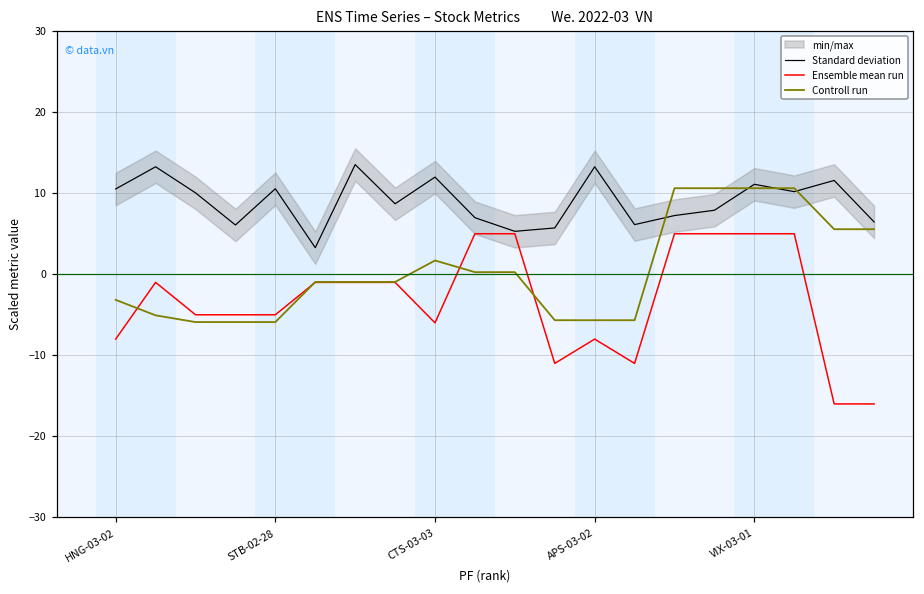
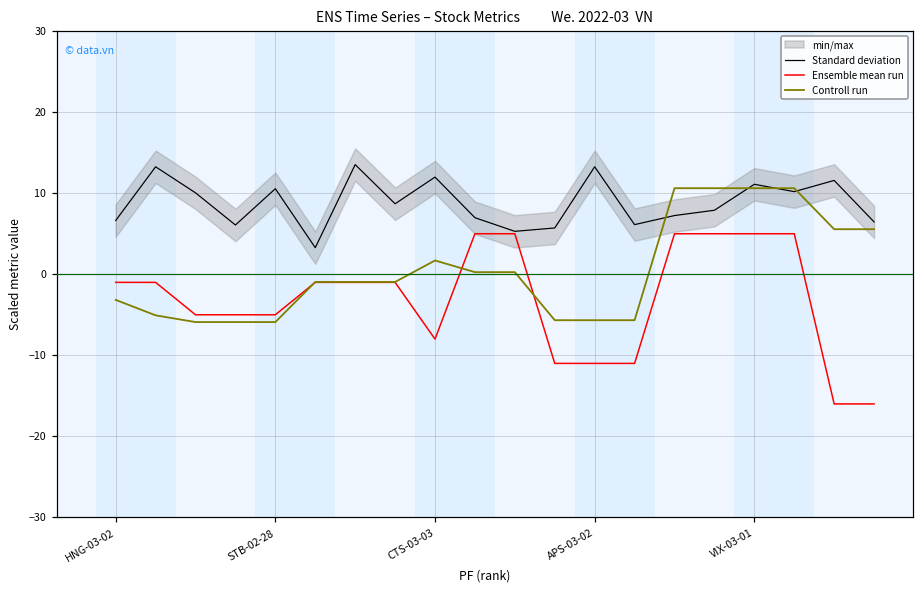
  {
    "Standard deviation": {
-     "HNG-03-02": 11,
+     "HNG-03-02": 7,
      "STB-02-28": 11,
      "CTS-03-03": 12,
      "APS-03-02": 13,
      "VIX-03-01": 11
    },
    "Ensemble mean run": {
-     "HNG-03-02": -8,
+     "HNG-03-02": -1,
      "STB-02-28": -5,
-     "CTS-03-03": -6,
-     "APS-03-02": -8,
+     "CTS-03-03": -8,
+     "APS-03-02": -11,
      "VIX-03-01": 5
    },
    "Controll run": {
      "HNG-03-02": -3,
      "STB-02-28": -6,
      "CTS-03-03": 2,
      "APS-03-02": -6,
      "VIX-03-01": 11
    }
  }
